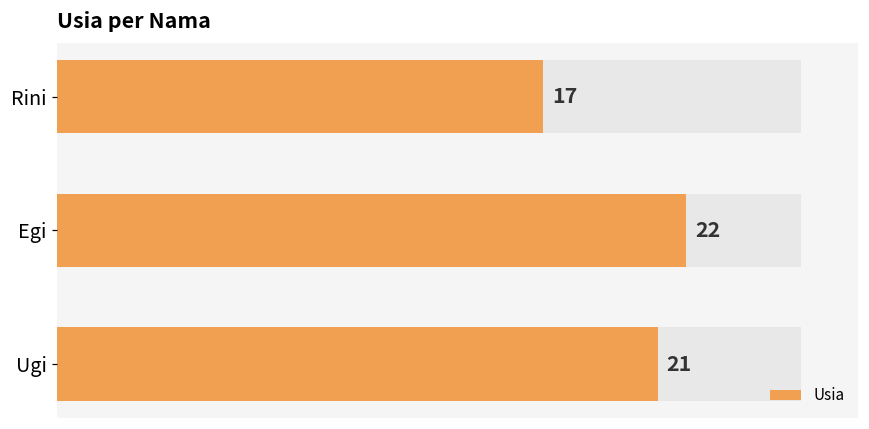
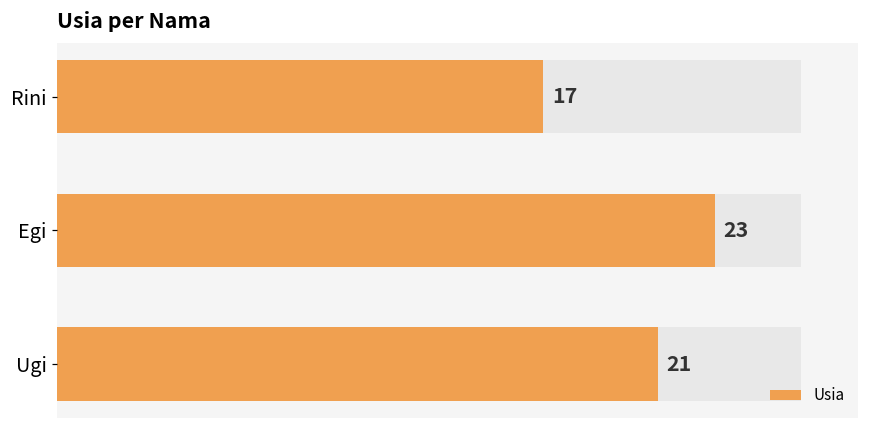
  {
    "Usia": {
-     "Egi": 22
+     "Egi": 23
    }
  }
